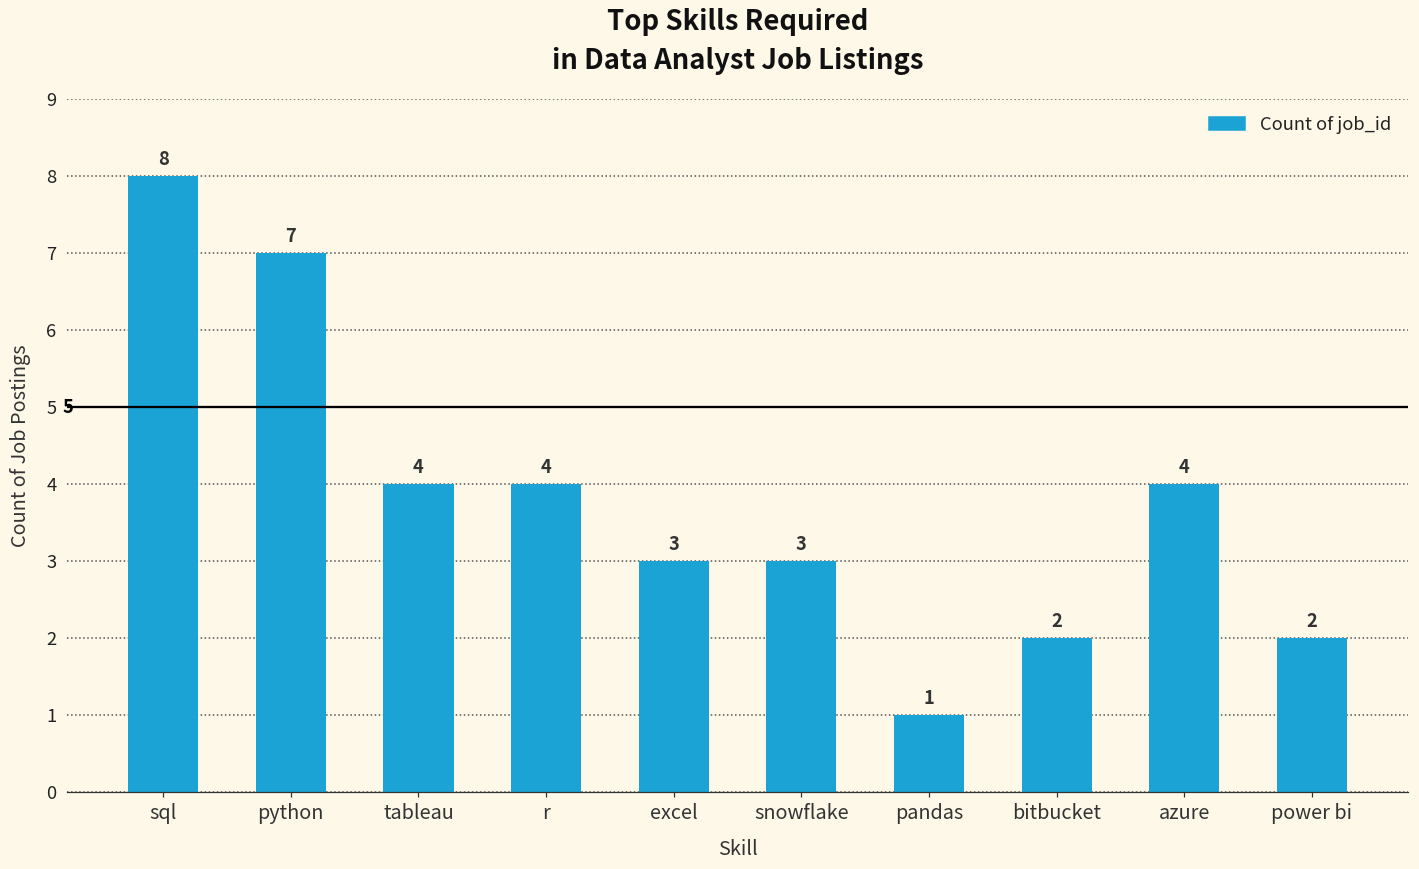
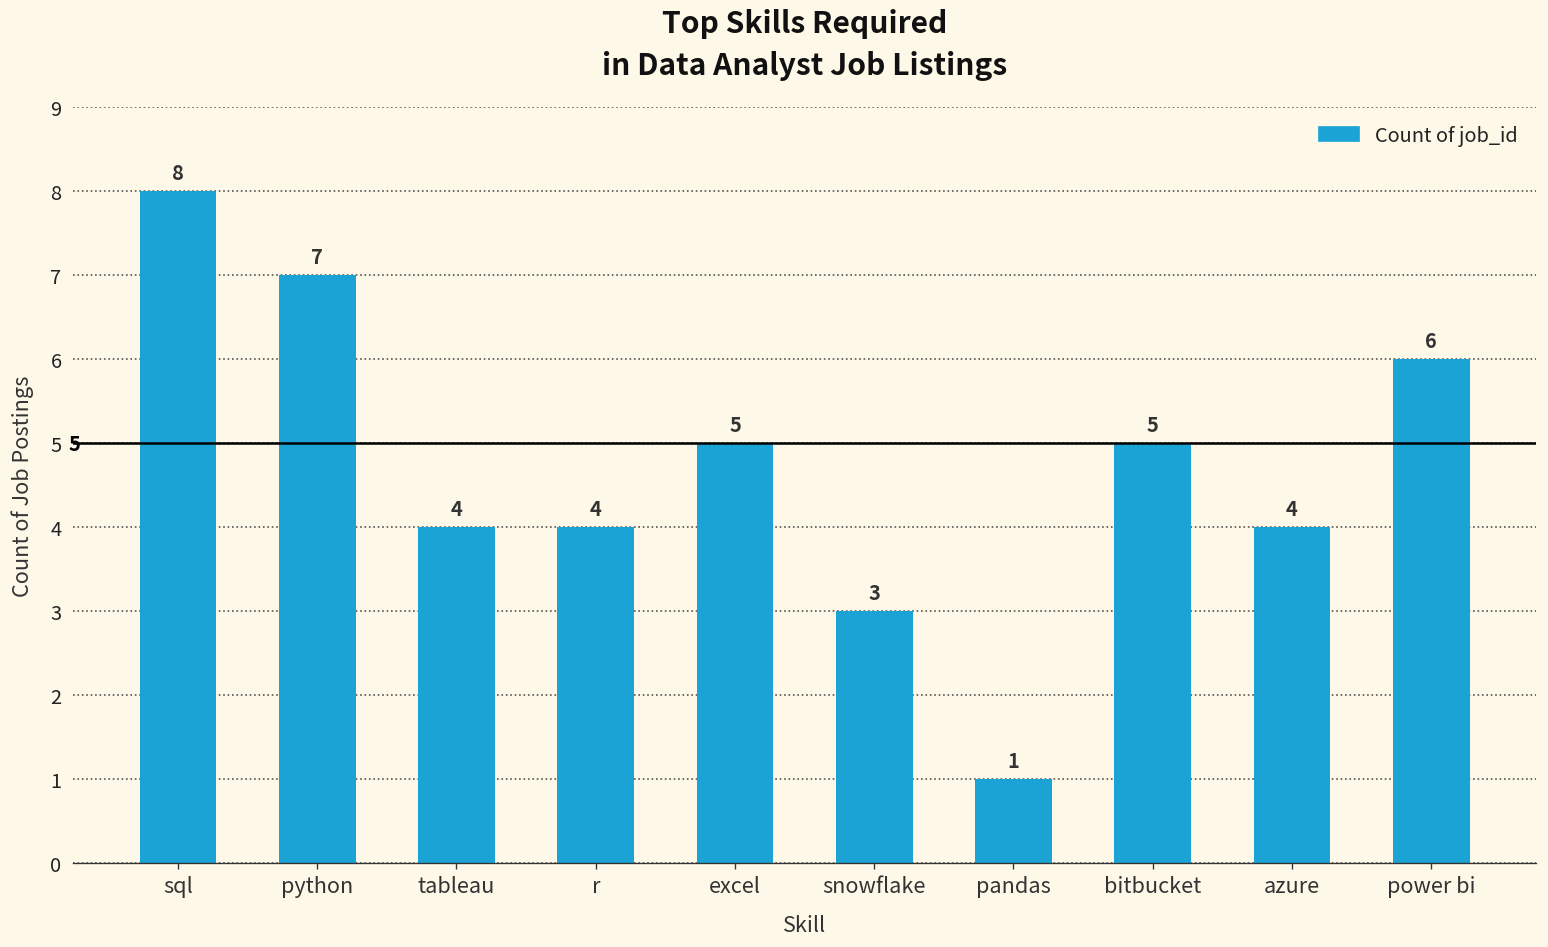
  {
    "sql": 8,
    "python": 7,
    "tableau": 4,
    "r": 4,
-   "excel": 3,
+   "excel": 5,
    "snowflake": 3,
    "pandas": 1,
-   "bitbucket": 2,
+   "bitbucket": 5,
    "azure": 4,
-   "power bi": 2
+   "power bi": 6
  }
